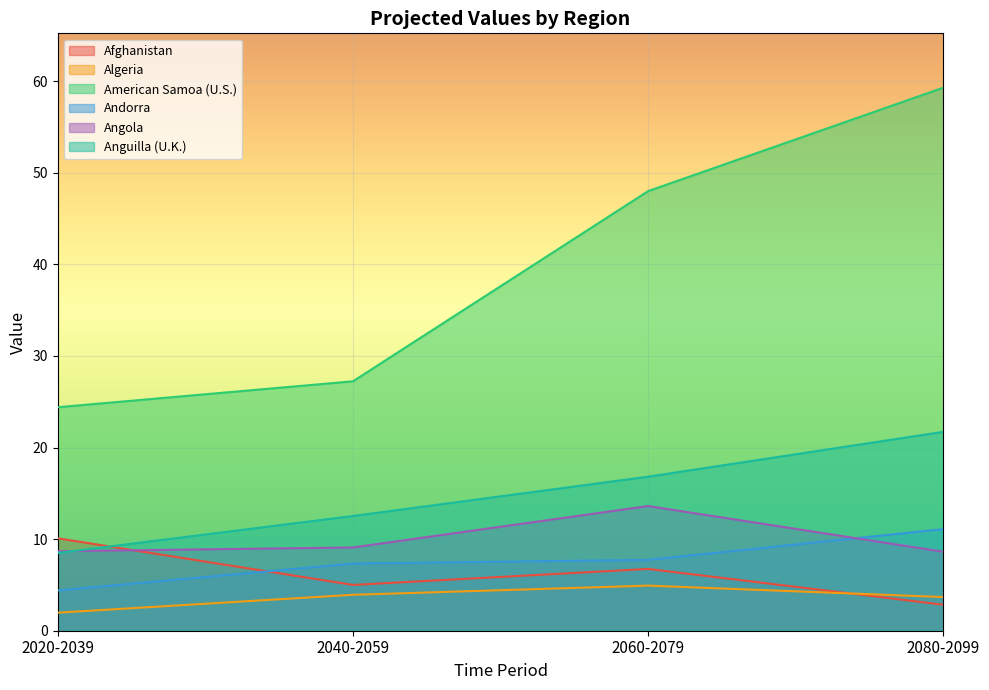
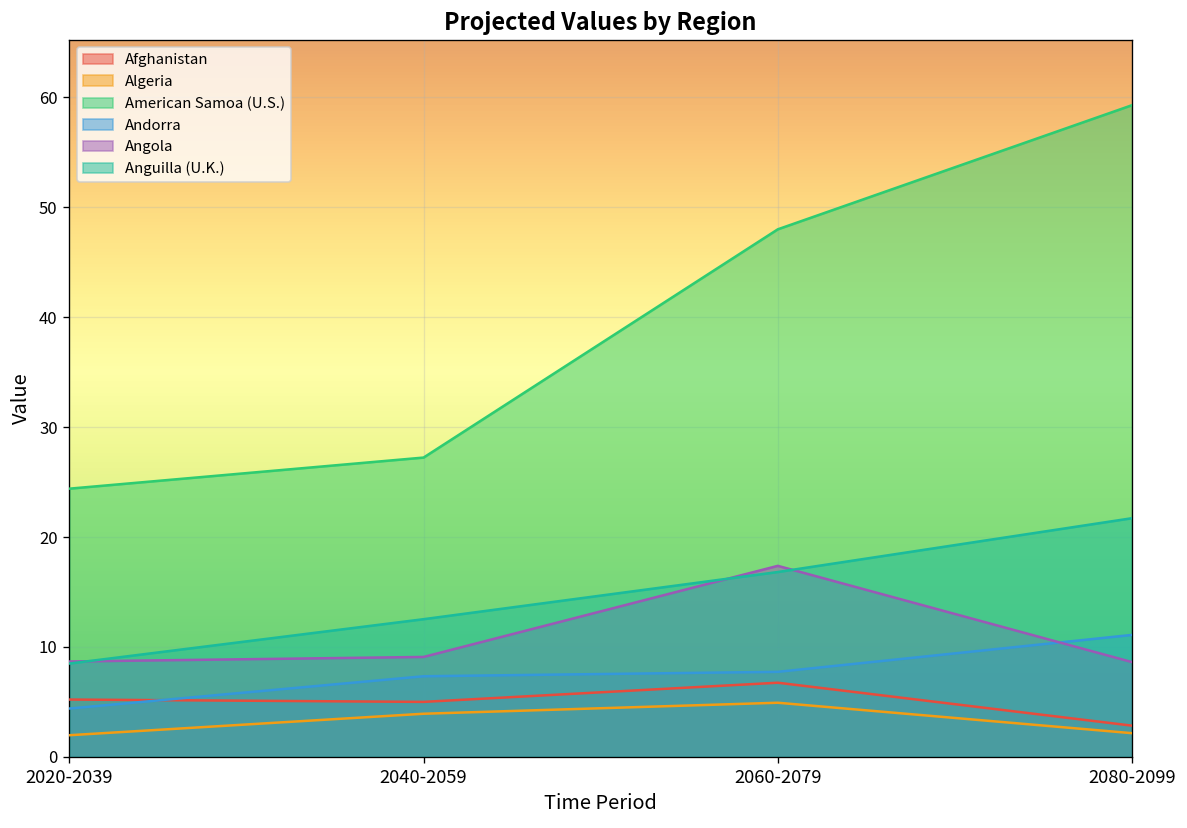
  {
    "Afghanistan": {
-     "2020-2039": 10,
+     "2020-2039": 5,
      "2040-2059": 5,
      "2060-2079": 7,
      "2080-2099": 3
    },
    "Algeria": {
      "2020-2039": 2,
      "2040-2059": 4,
      "2060-2079": 5,
-     "2080-2099": 4
+     "2080-2099": 2
    },
    "Angola": {
      "2040-2059": 9,
-     "2060-2079": 14,
+     "2060-2079": 17,
      "2080-2099": 9
    }
  }
